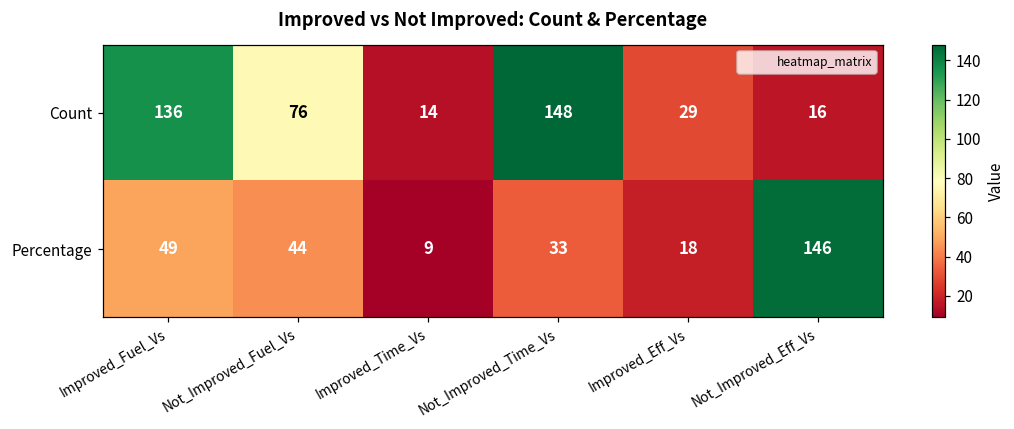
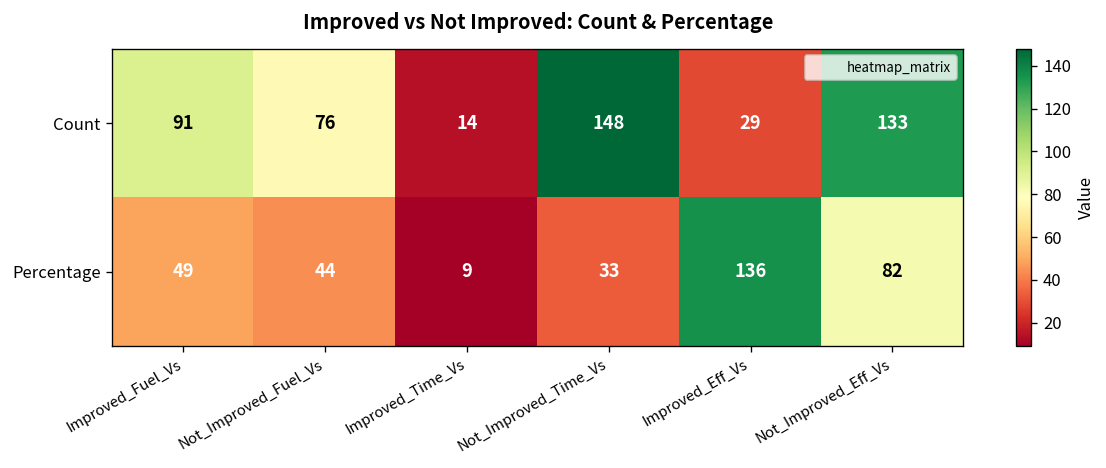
  {
    "Count": {
-     "Improved_Fuel_Vs": 136,
+     "Improved_Fuel_Vs": 91,
      "Not_Improved_Fuel_Vs": 76,
      "Improved_Time_Vs": 14,
      "Not_Improved_Time_Vs": 148,
      "Improved_Eff_Vs": 29,
-     "Not_Improved_Eff_Vs": 16
+     "Not_Improved_Eff_Vs": 133
    },
    "Percentage": {
      "Improved_Fuel_Vs": 49,
      "Not_Improved_Fuel_Vs": 44,
      "Improved_Time_Vs": 9,
      "Not_Improved_Time_Vs": 33,
-     "Improved_Eff_Vs": 18,
-     "Not_Improved_Eff_Vs": 146
+     "Improved_Eff_Vs": 136,
+     "Not_Improved_Eff_Vs": 82
    }
  }
